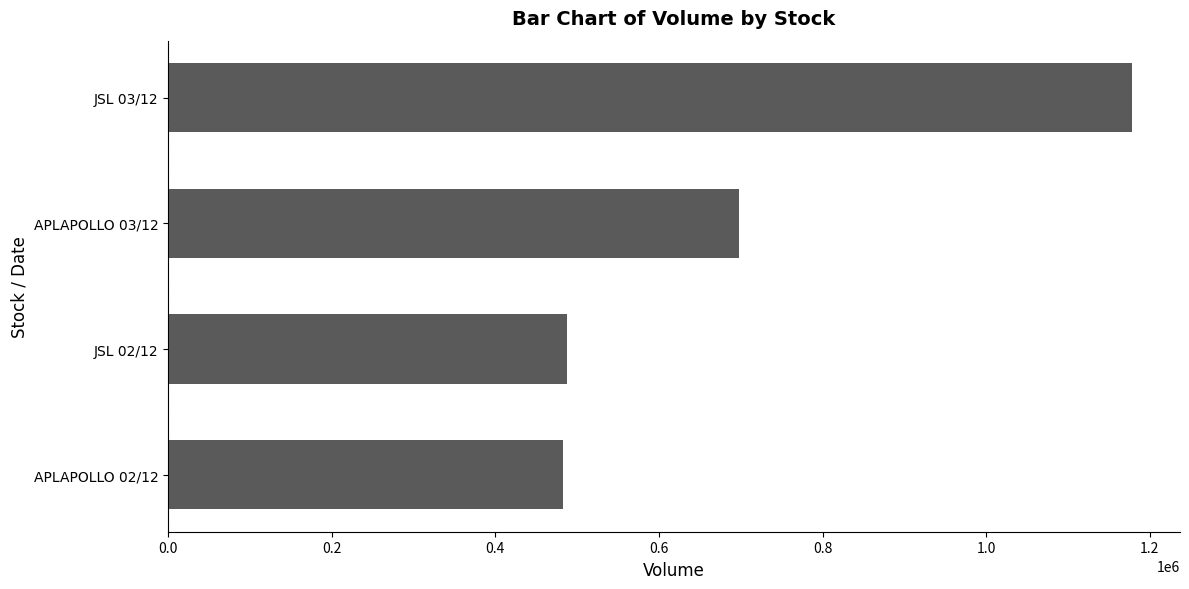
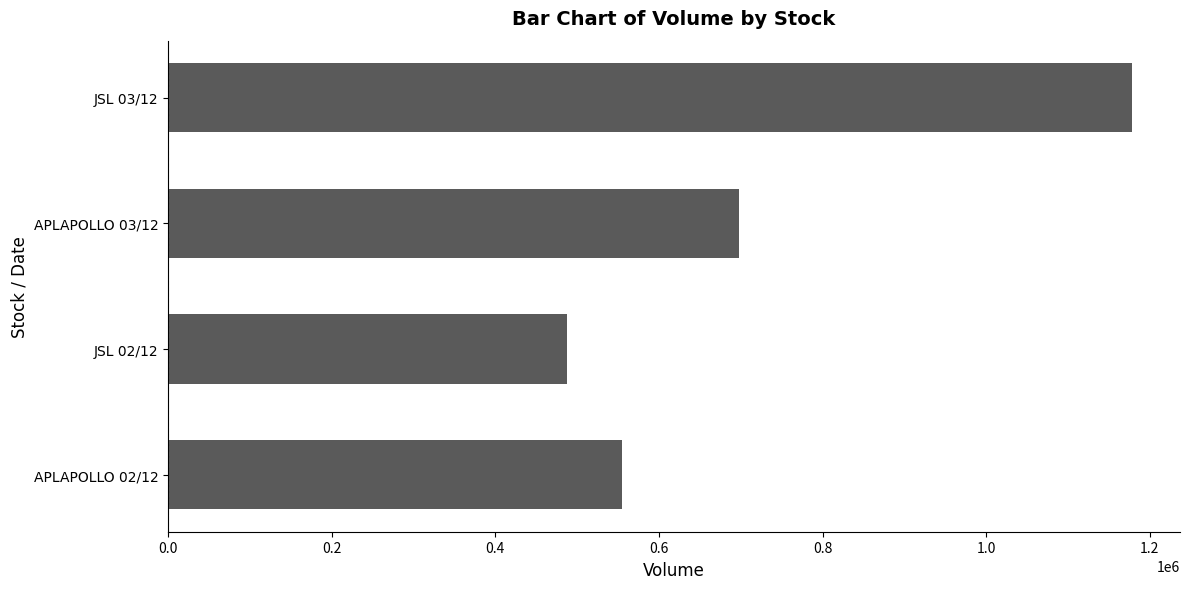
  {
    "JSL 03/12": 1180000,
    "APLAPOLLO 03/12": 700000,
    "JSL 02/12": 490000,
-   "APLAPOLLO 02/12": 480000
+   "APLAPOLLO 02/12": 550000
  }
